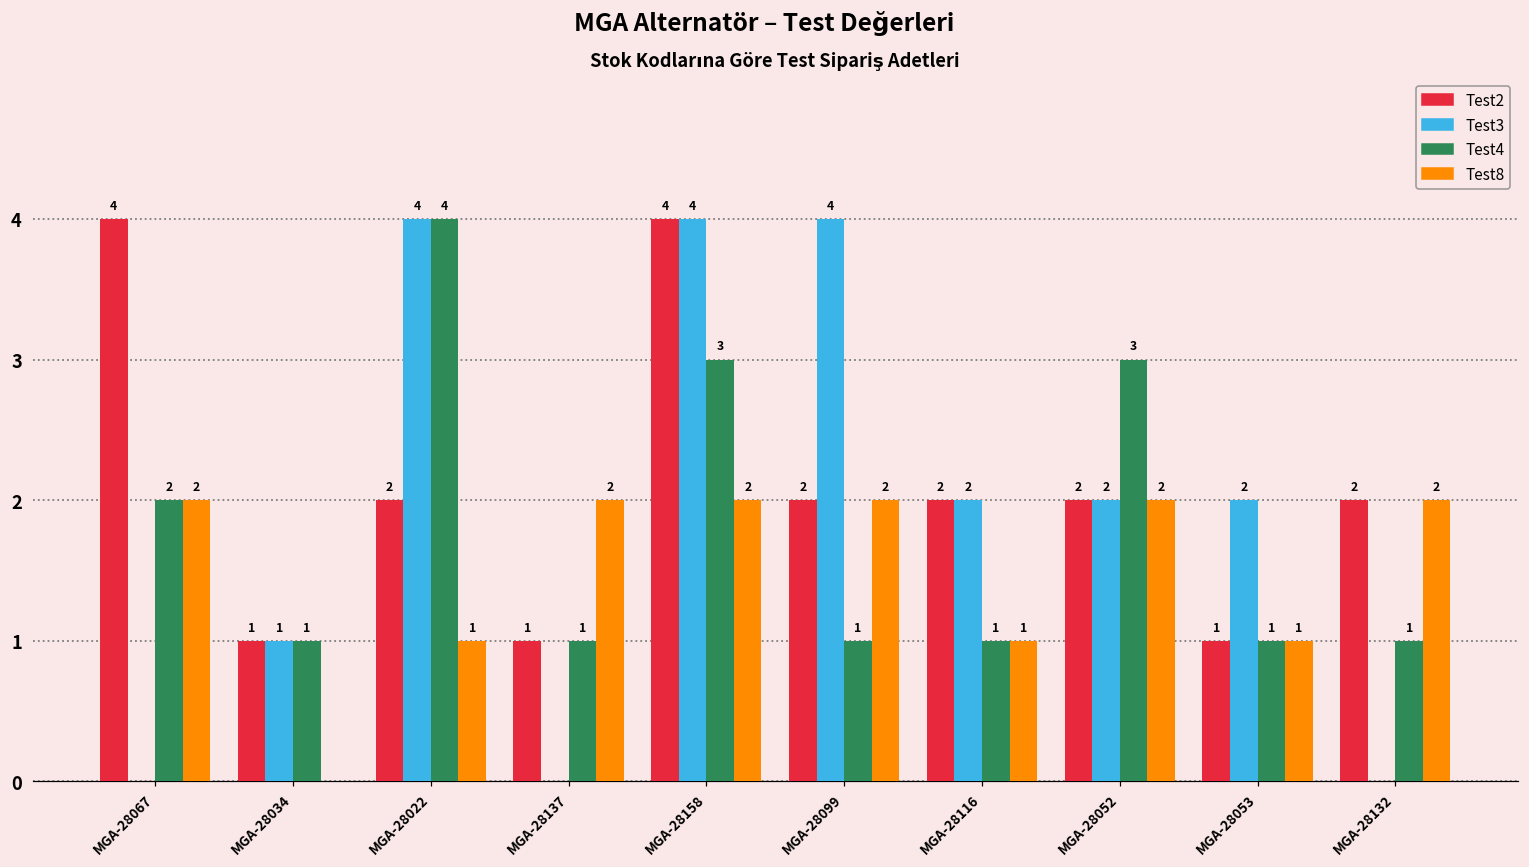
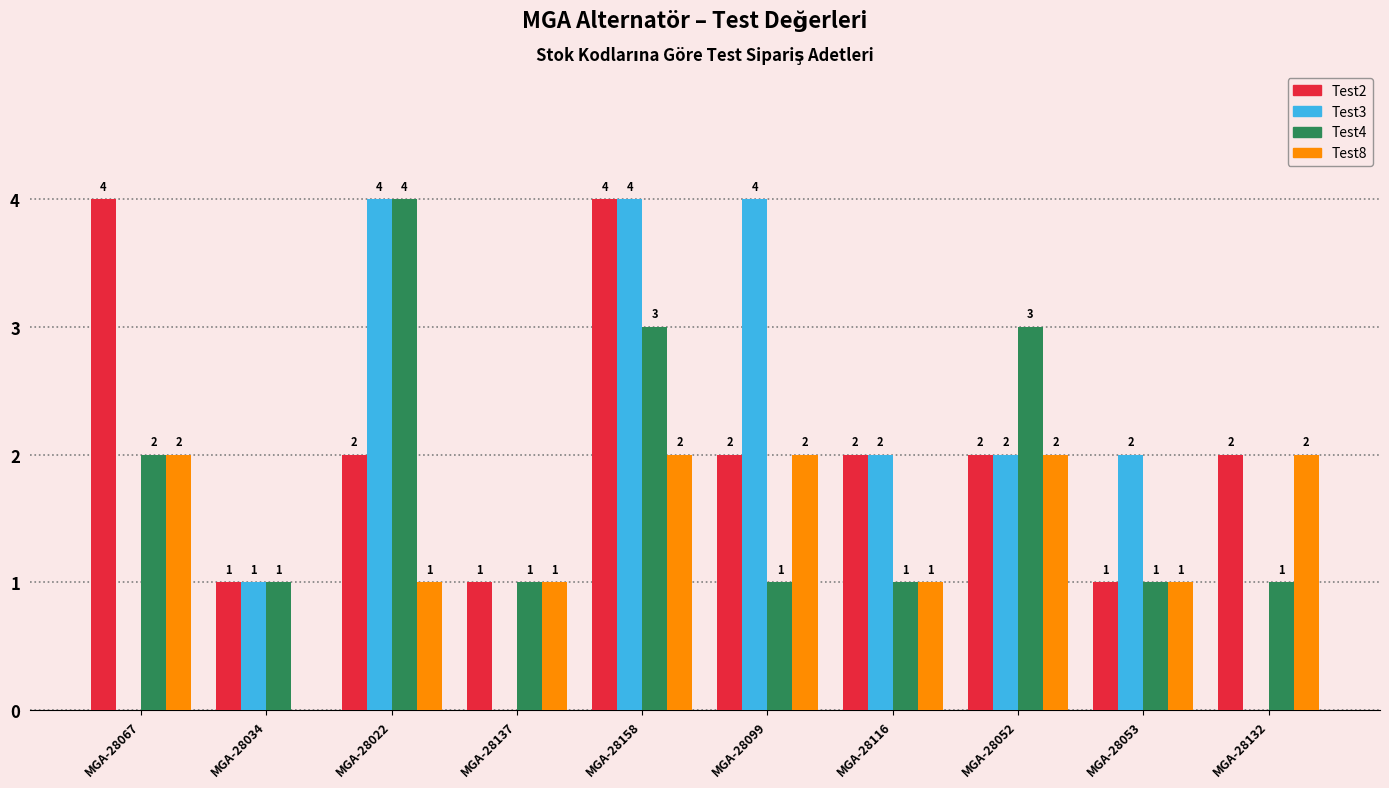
  {
    "Test2": {
      "MGA-28067": 4,
      "MGA-28034": 1,
      "MGA-28022": 2,
      "MGA-28137": 1,
      "MGA-28158": 4,
      "MGA-28099": 2,
      "MGA-28116": 2,
      "MGA-28052": 2,
      "MGA-28053": 1,
      "MGA-28132": 2
    },
    "Test3": {
      "MGA-28034": 1,
      "MGA-28022": 4,
      "MGA-28158": 4,
      "MGA-28099": 4,
      "MGA-28116": 2,
      "MGA-28052": 2,
      "MGA-28053": 2
    },
    "Test4": {
      "MGA-28067": 2,
      "MGA-28034": 1,
      "MGA-28022": 4,
      "MGA-28137": 1,
      "MGA-28158": 3,
      "MGA-28099": 1,
      "MGA-28116": 1,
      "MGA-28052": 3,
      "MGA-28053": 1,
      "MGA-28132": 1
    },
    "Test8": {
      "MGA-28067": 2,
      "MGA-28022": 1,
-     "MGA-28137": 2,
+     "MGA-28137": 1,
      "MGA-28158": 2,
      "MGA-28099": 2,
      "MGA-28116": 1,
      "MGA-28052": 2,
      "MGA-28053": 1,
      "MGA-28132": 2
    }
  }
